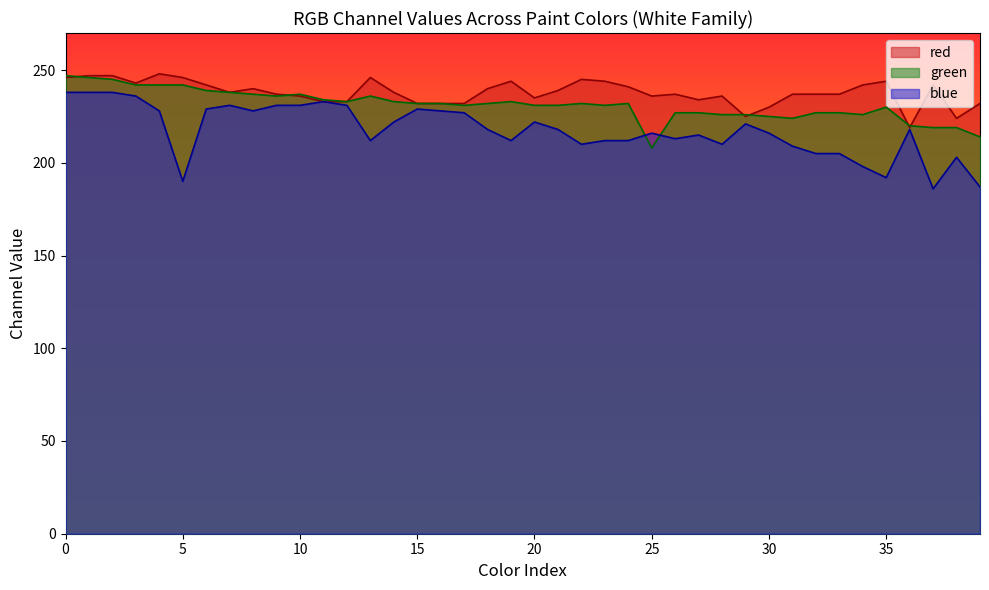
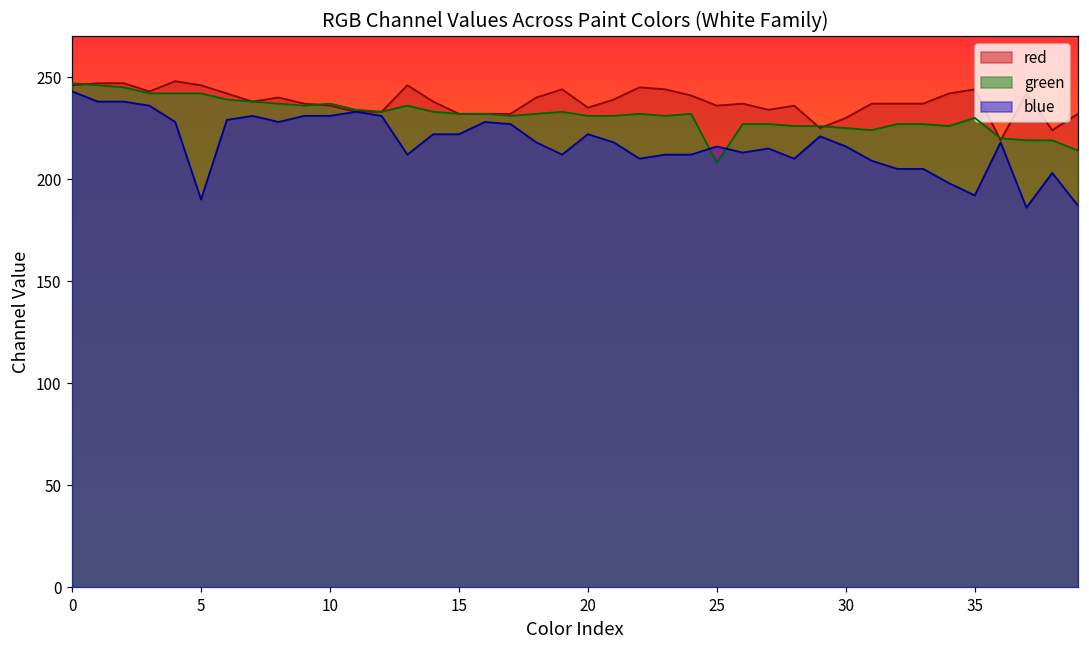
  {
    "red": {
      "5": 246,
      "20": 235,
      "25": 236,
      "30": 230
    },
    "green": {
      "5": 242,
      "20": 231,
      "25": 208,
      "30": 225,
      "35": 230
    },
    "blue": {
-     "0": 238,
+     "0": 243,
      "5": 190,
      "10": 231,
-     "15": 229,
+     "15": 222,
      "20": 222,
      "25": 216,
      "30": 216,
      "35": 192
    }
  }
